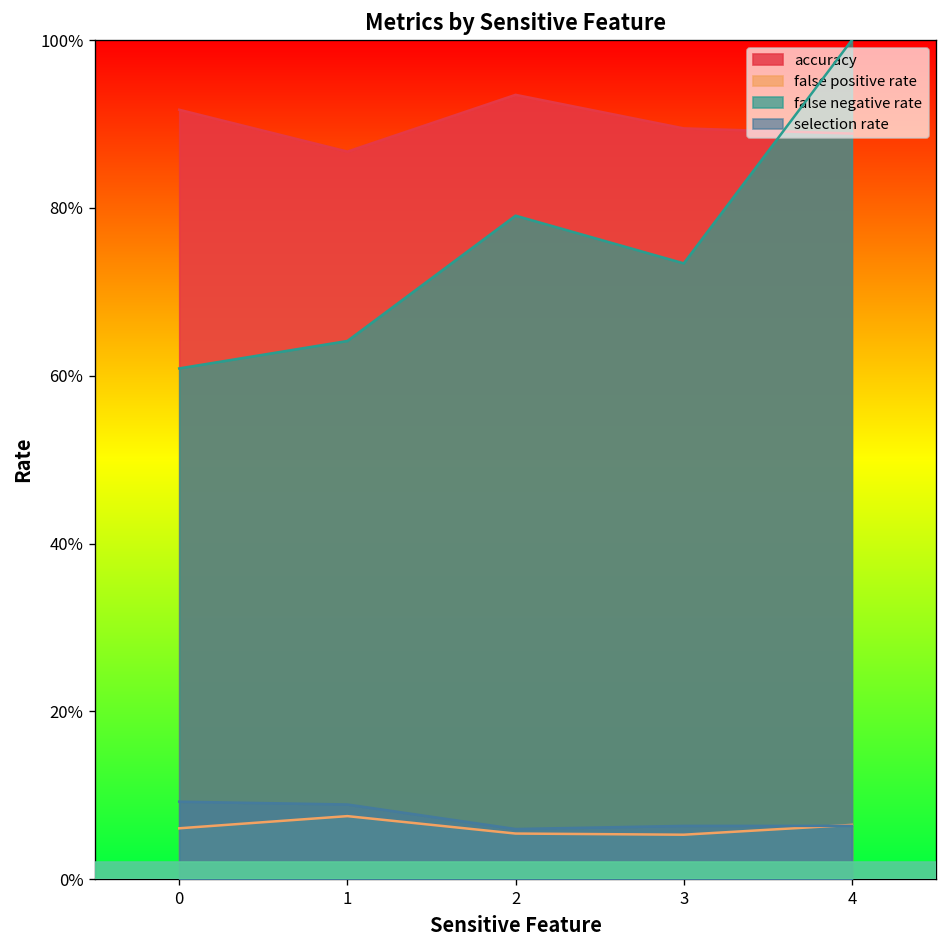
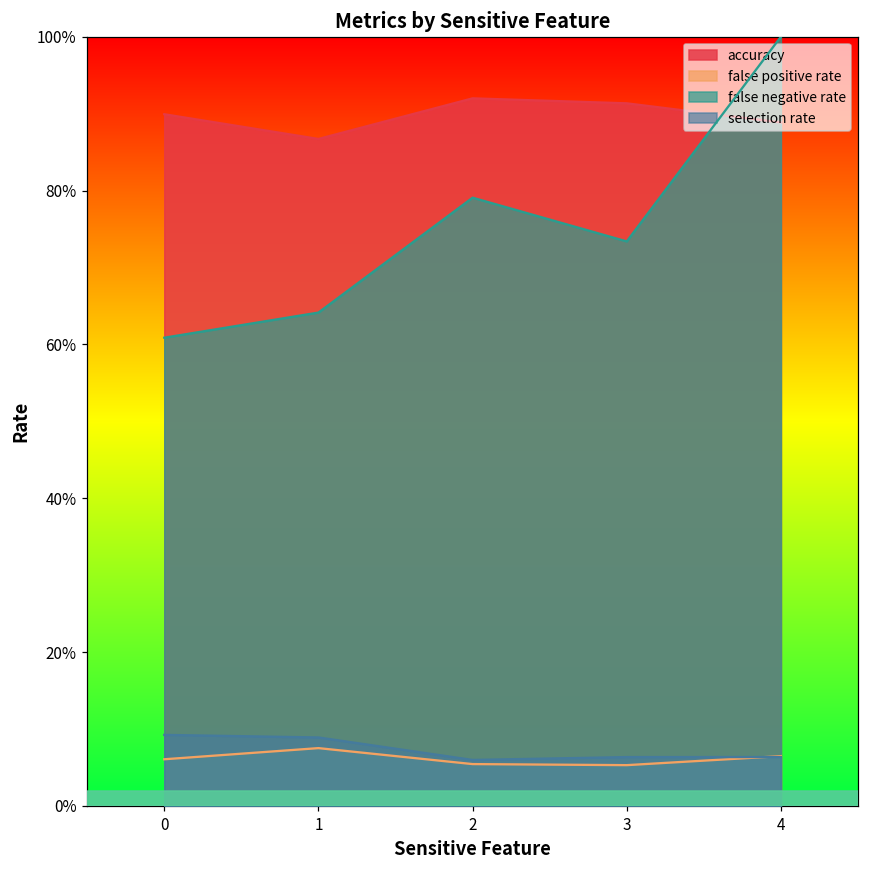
  {
    "accuracy": {
-     "0": "92%",
+     "0": "90%",
      "1": "87%",
-     "2": "93%",
-     "3": "89%"
+     "2": "92%",
+     "3": "91%"
    },
    "false positive rate": {
      "0": "6%",
      "1": "8%",
      "2": "5%",
      "3": "5%"
    }
  }
